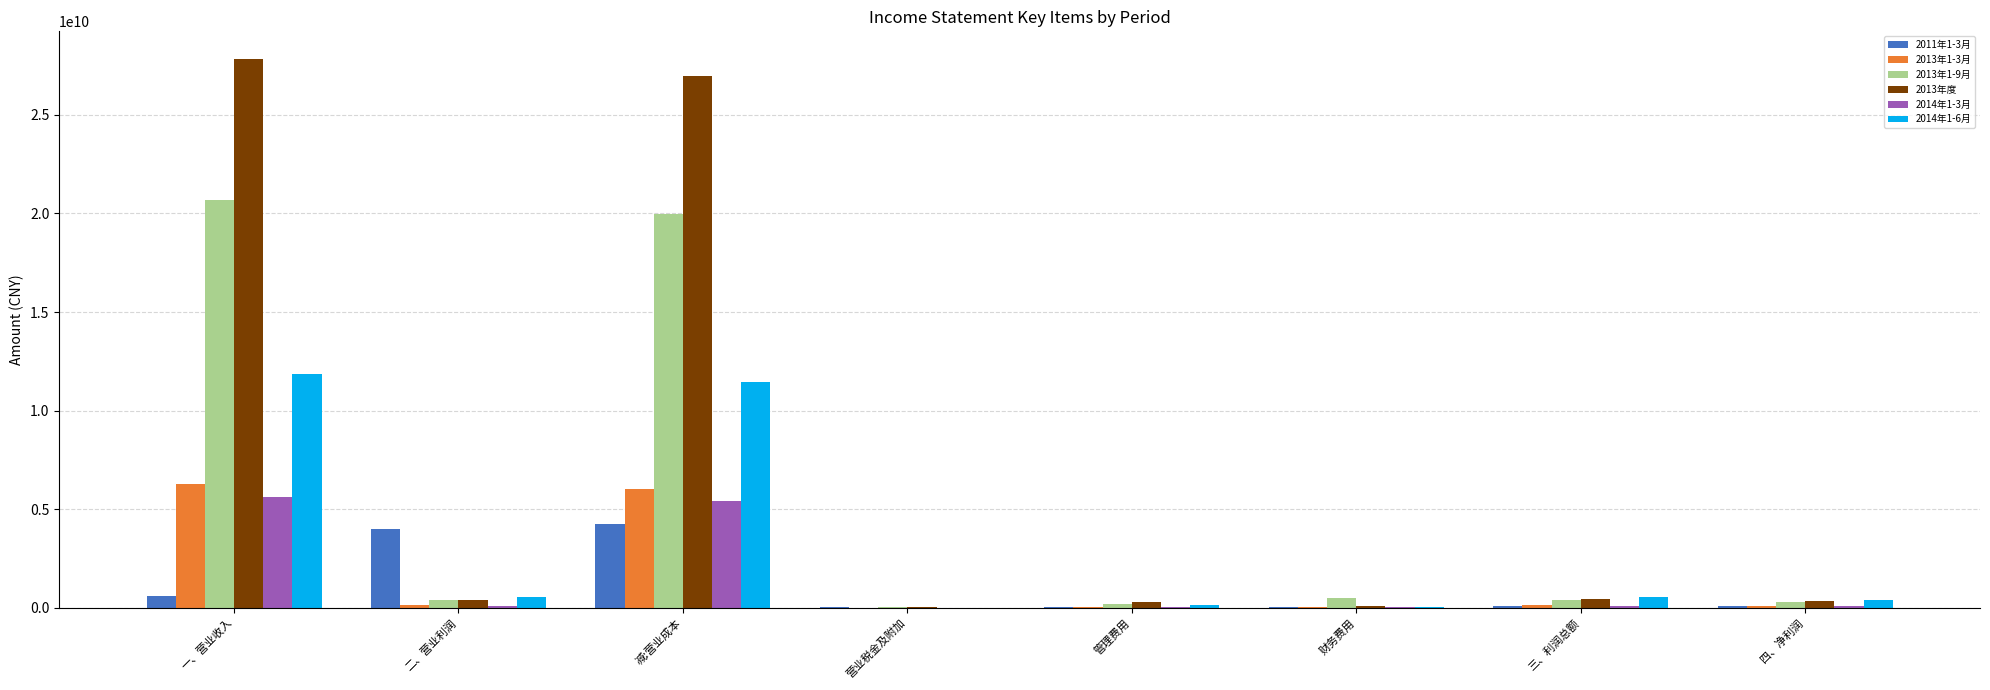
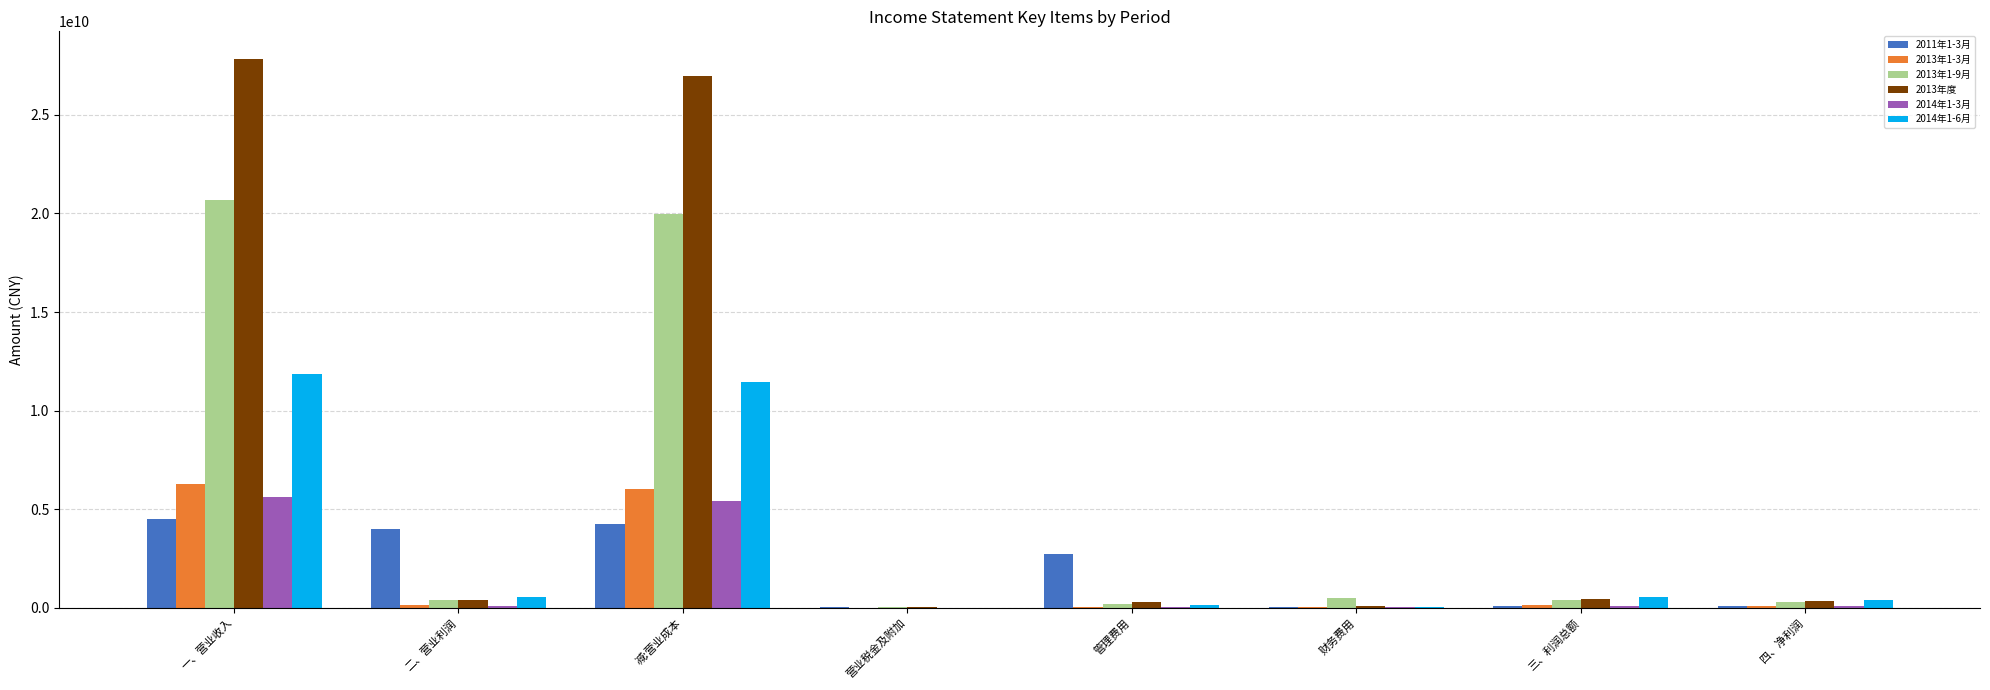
  {
    "2011年1-3月": {
-     "一、营业收入": 600000000,
+     "一、营业收入": 4500000000,
      "二、营业利润": 4000000000,
      "减:营业成本": 4200000000,
-     "管理费用": 100000000
+     "管理费用": 2700000000
    },
    "2013年1-3月": {
      "一、营业收入": 6300000000,
      "二、营业利润": 100000000,
      "减:营业成本": 6000000000,
      "三、利润总额": 100000000
    },
    "2013年1-9月": {
      "一、营业收入": 20700000000,
      "二、营业利润": 400000000,
      "减:营业成本": 20000000000,
      "管理费用": 200000000,
      "财务费用": 500000000,
      "三、利润总额": 400000000,
      "四、净利润": 300000000
    },
    "2013年度": {
      "一、营业收入": 27800000000,
      "二、营业利润": 400000000,
      "减:营业成本": 26900000000,
      "管理费用": 300000000,
      "三、利润总额": 400000000,
      "四、净利润": 300000000
    },
    "2014年1-3月": {
      "一、营业收入": 5600000000,
      "减:营业成本": 5400000000
    },
    "2014年1-6月": {
      "一、营业收入": 11900000000,
      "二、营业利润": 500000000,
      "减:营业成本": 11400000000,
      "管理费用": 100000000,
      "三、利润总额": 500000000,
      "四、净利润": 400000000
    }
  }
